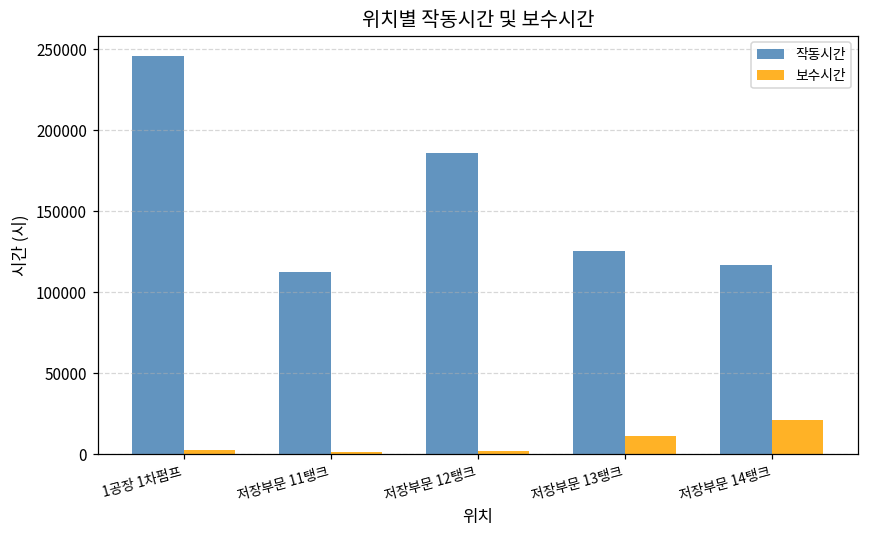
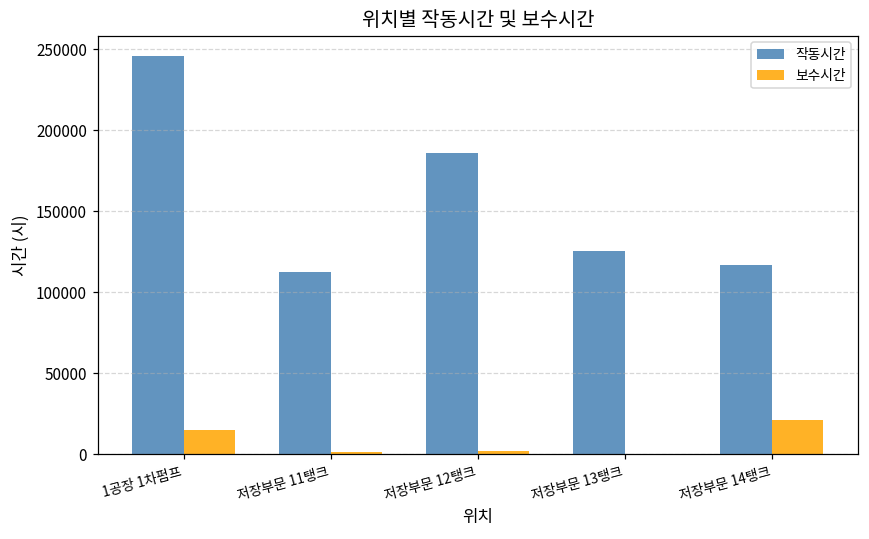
  {
    "작동시간": {
      "1공장 1차펌프": 246000,
      "저장부문 11탱크": 113000,
      "저장부문 12탱크": 186000,
      "저장부문 13탱크": 126000,
      "저장부문 14탱크": 117000
    },
    "보수시간": {
-     "1공장 1차펌프": 2000,
+     "1공장 1차펌프": 15000,
      "저장부문 12탱크": 2000,
-     "저장부문 13탱크": 11000,
+     "저장부문 13탱크": 0,
      "저장부문 14탱크": 21000
    }
  }
